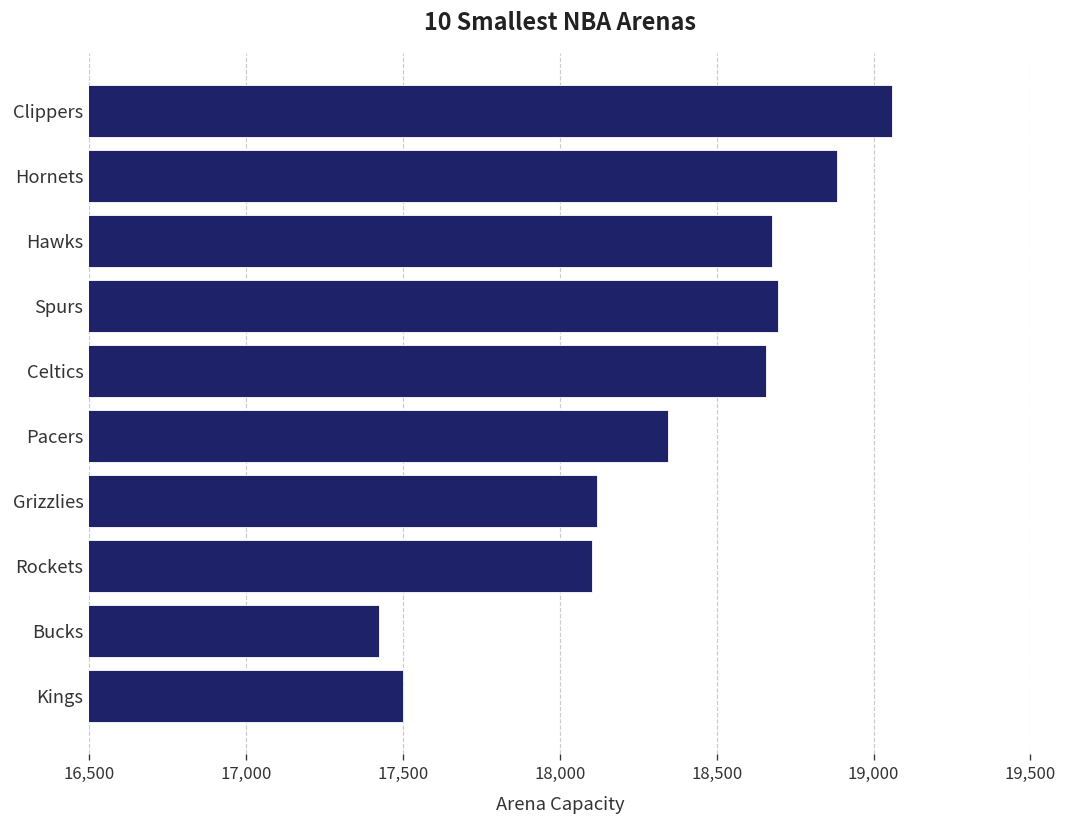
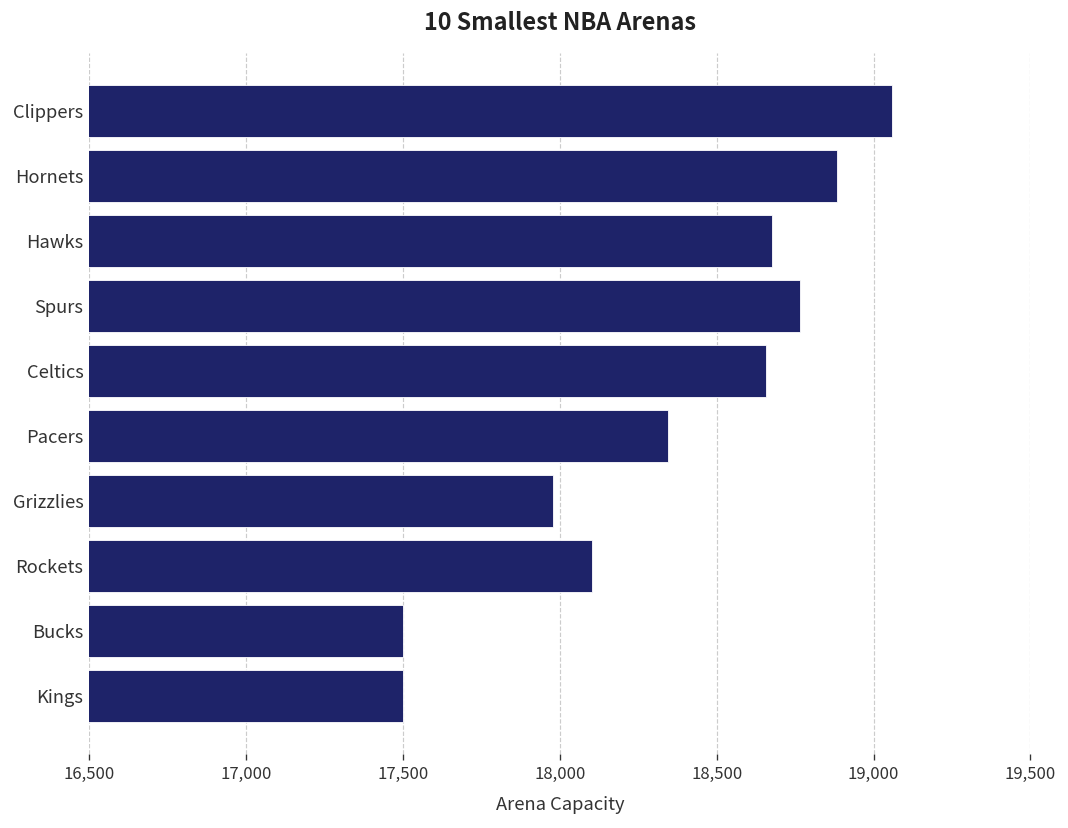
  {
    "Clippers": "19,060",
    "Hornets": "18,880",
    "Hawks": "18,680",
-   "Spurs": "18,690",
+   "Spurs": "18,770",
    "Celtics": "18,660",
    "Pacers": "18,350",
-   "Grizzlies": "18,120",
+   "Grizzlies": "17,980",
    "Rockets": "18,100",
-   "Bucks": "17,420",
+   "Bucks": "17,500",
    "Kings": "17,500"
  }
